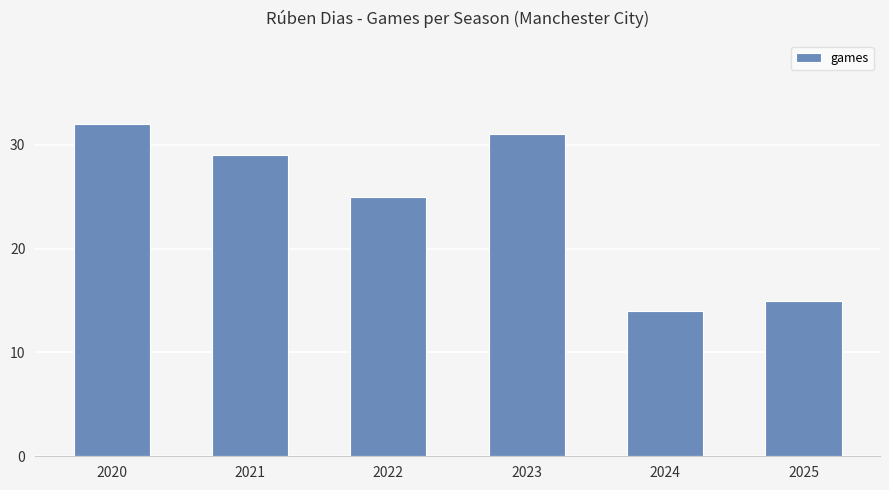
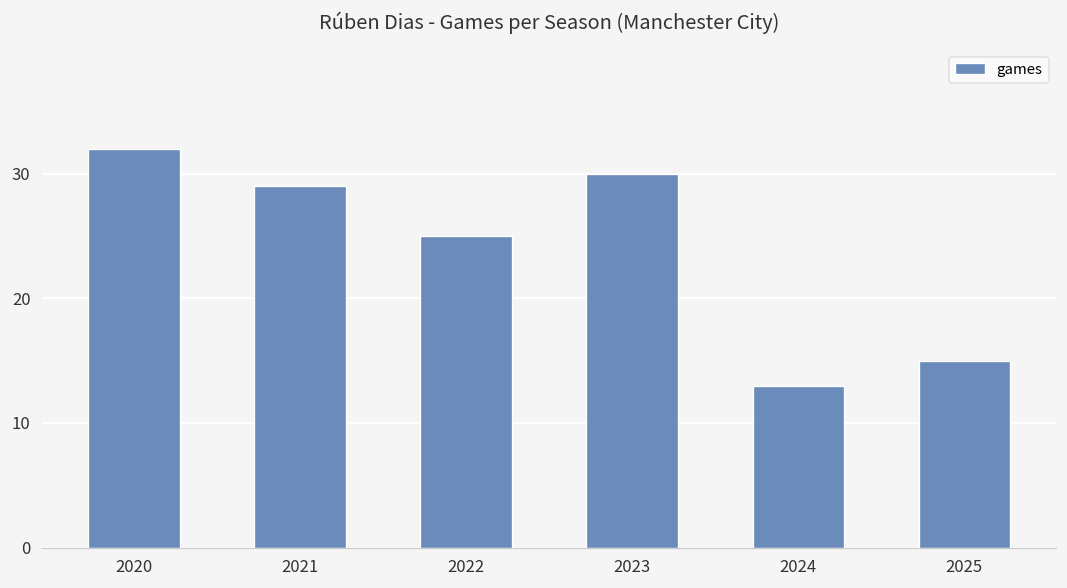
  {
    "2020": 32,
    "2021": 29,
    "2022": 25,
-   "2023": 31,
-   "2024": 14,
+   "2023": 30,
+   "2024": 13,
    "2025": 15
  }
